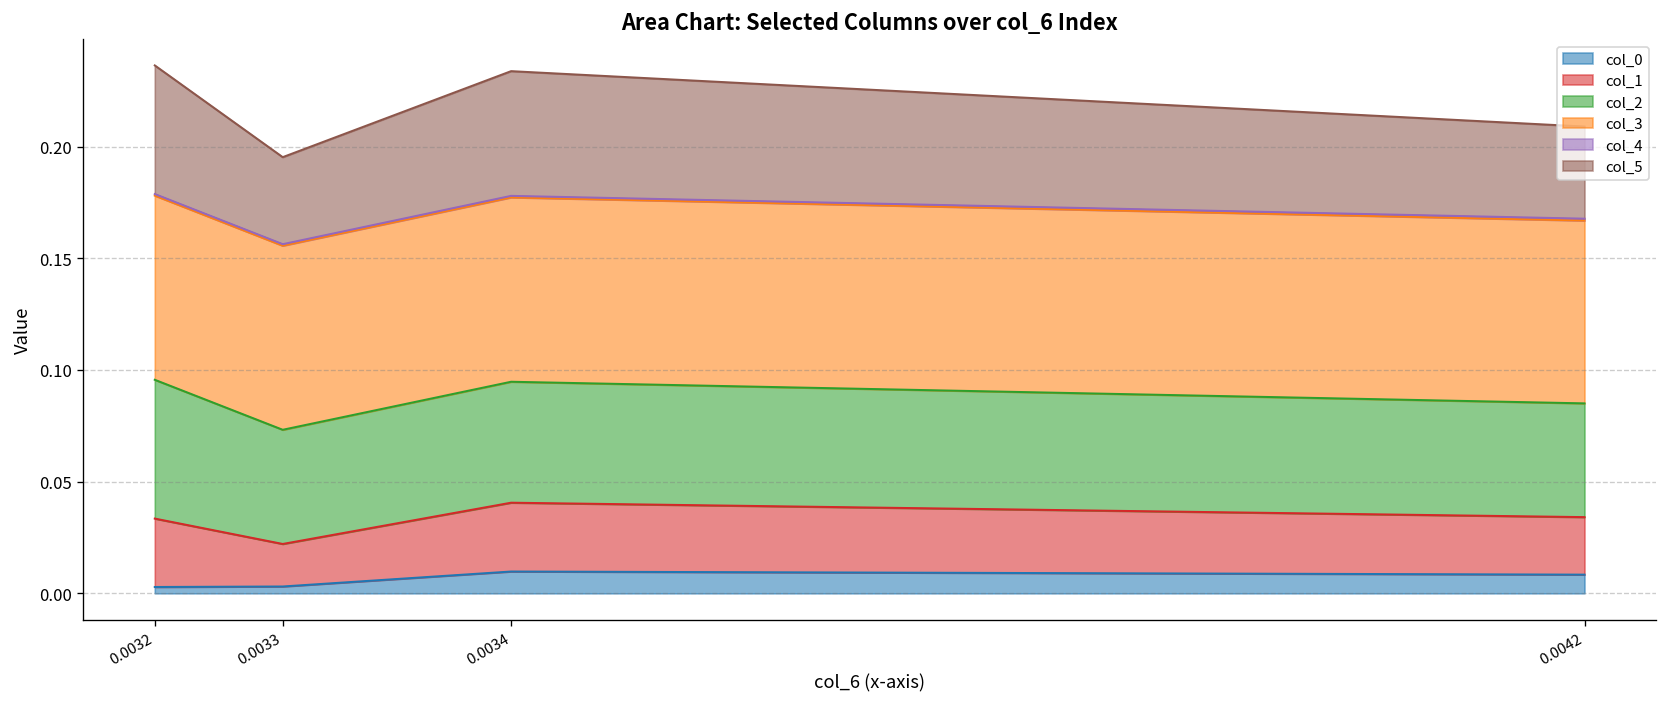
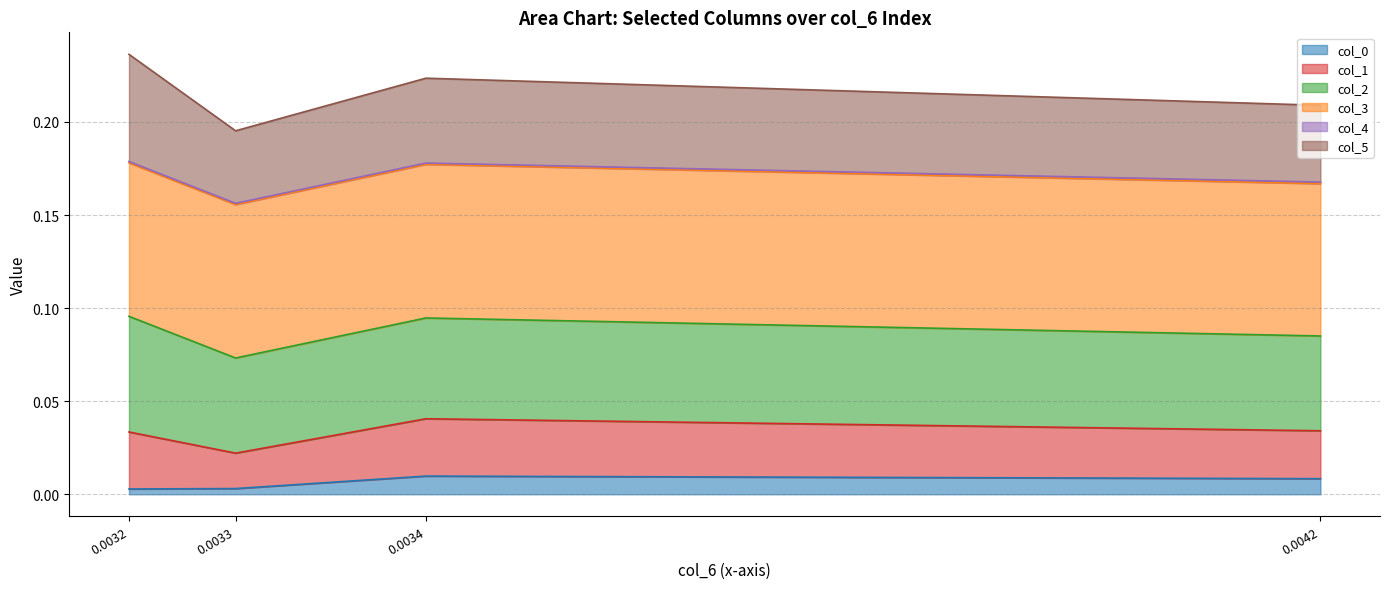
  {
    "col_0": {
      "0.0032": 0.003,
      "0.0033": 0.003,
      "0.0034": 0.010,
      "0.0042": 0.008
    },
    "col_1": {
      "0.0032": 0.031,
      "0.0033": 0.019,
      "0.0034": 0.031,
      "0.0042": 0.026
    },
    "col_2": {
      "0.0032": 0.062,
      "0.0033": 0.051,
      "0.0034": 0.054,
      "0.0042": 0.051
    },
    "col_5": {
      "0.0032": 0.058,
      "0.0033": 0.039,
-     "0.0034": 0.056
+     "0.0034": 0.046
    }
  }
